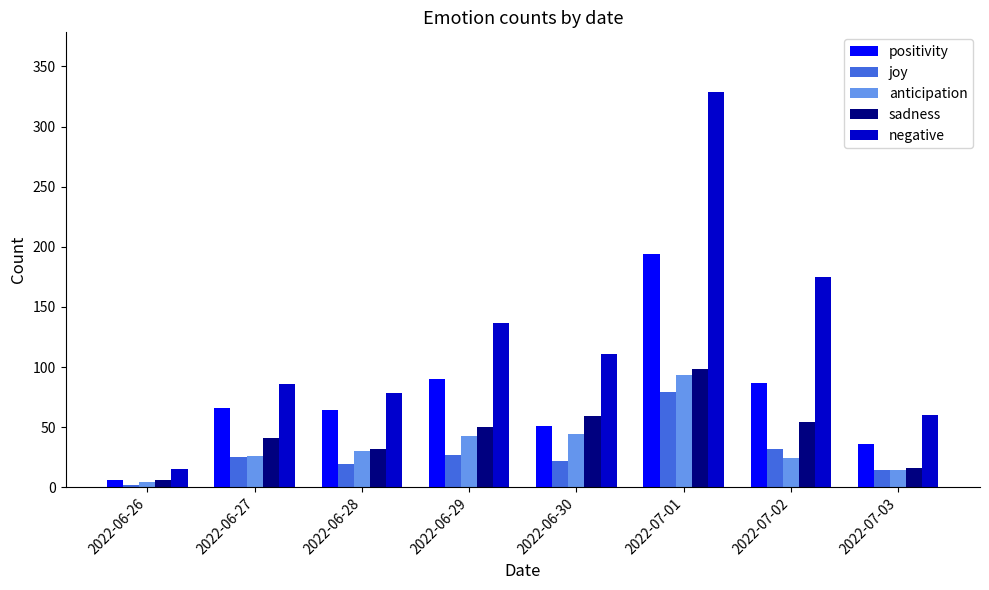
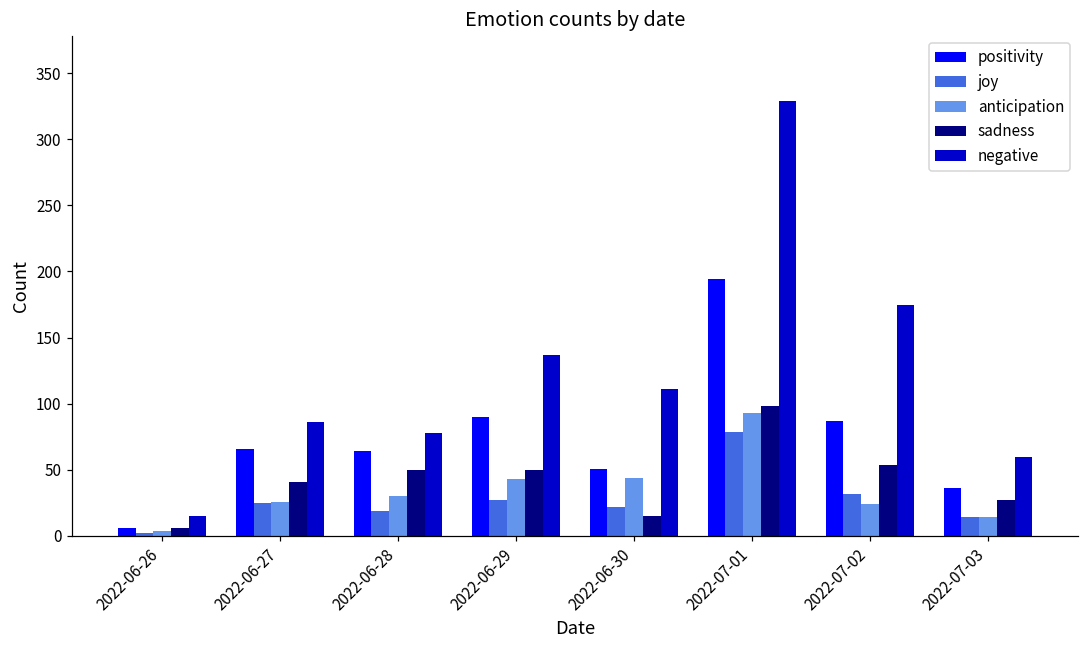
  {
    "sadness": {
      "2022-06-26": 6,
      "2022-06-27": 41,
-     "2022-06-28": 32,
+     "2022-06-28": 50,
      "2022-06-29": 50,
-     "2022-06-30": 59,
+     "2022-06-30": 15,
      "2022-07-01": 98,
      "2022-07-02": 54,
-     "2022-07-03": 16
+     "2022-07-03": 27
    }
  }
